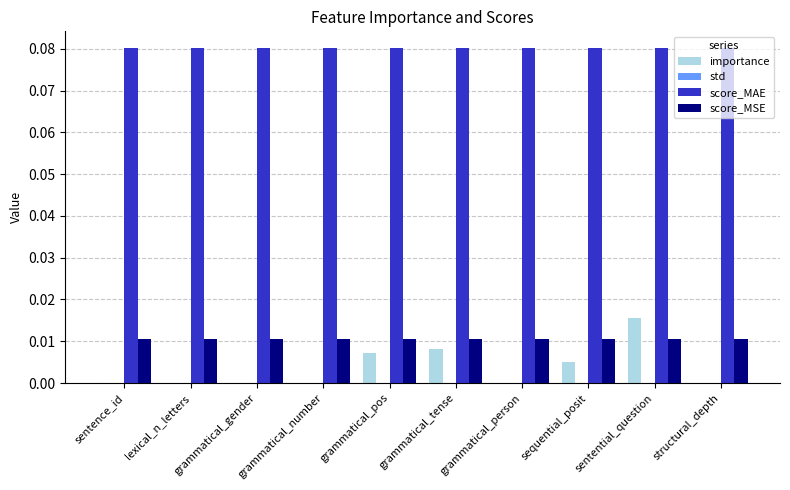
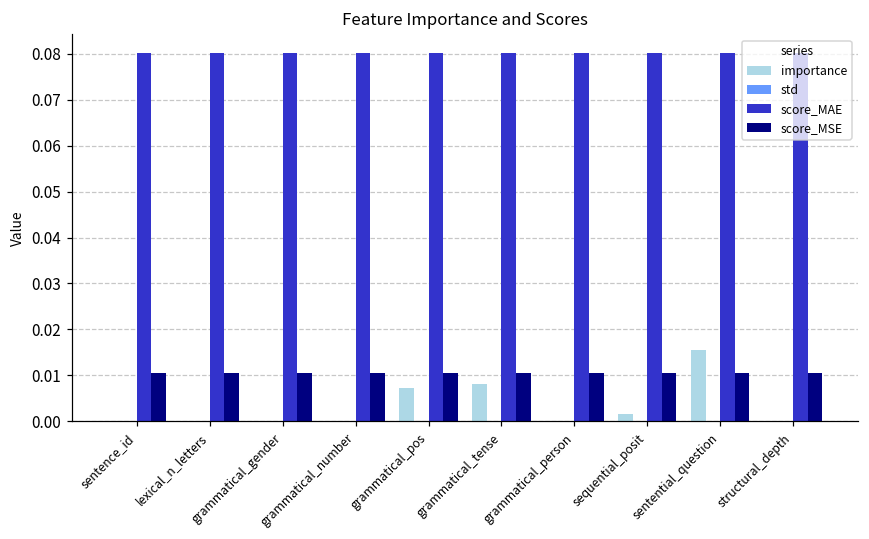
  {
    "importance": {
      "lexical_n_letters": 0.000,
      "grammatical_pos": 0.007,
      "grammatical_tense": 0.008,
-     "sequential_posit": 0.005,
+     "sequential_posit": 0.002,
      "sentential_question": 0.015,
      "structural_depth": 0.000
    },
    "std": {
      "lexical_n_letters": 0.000,
      "structural_depth": 0.000
    },
    "score_MAE": {
      "sentence_id": 0.080,
      "lexical_n_letters": 0.080,
      "grammatical_gender": 0.080,
      "grammatical_number": 0.080,
      "grammatical_pos": 0.080,
      "grammatical_tense": 0.080,
      "grammatical_person": 0.080,
      "sequential_posit": 0.080,
      "sentential_question": 0.080
    },
    "score_MSE": {
      "sentence_id": 0.011,
      "lexical_n_letters": 0.011,
      "grammatical_gender": 0.011,
      "grammatical_number": 0.011,
      "grammatical_pos": 0.011,
      "grammatical_tense": 0.011,
      "grammatical_person": 0.011,
      "sequential_posit": 0.011,
      "sentential_question": 0.011,
      "structural_depth": 0.011
    }
  }
